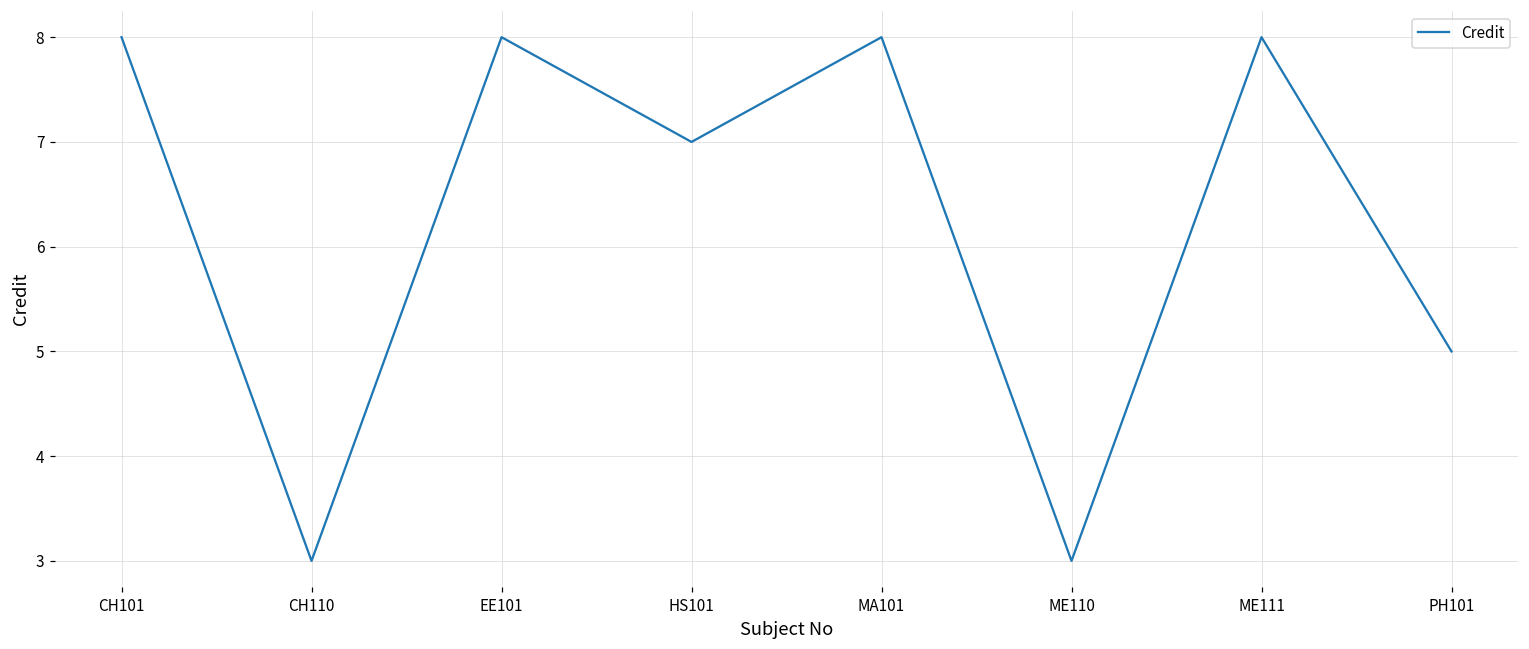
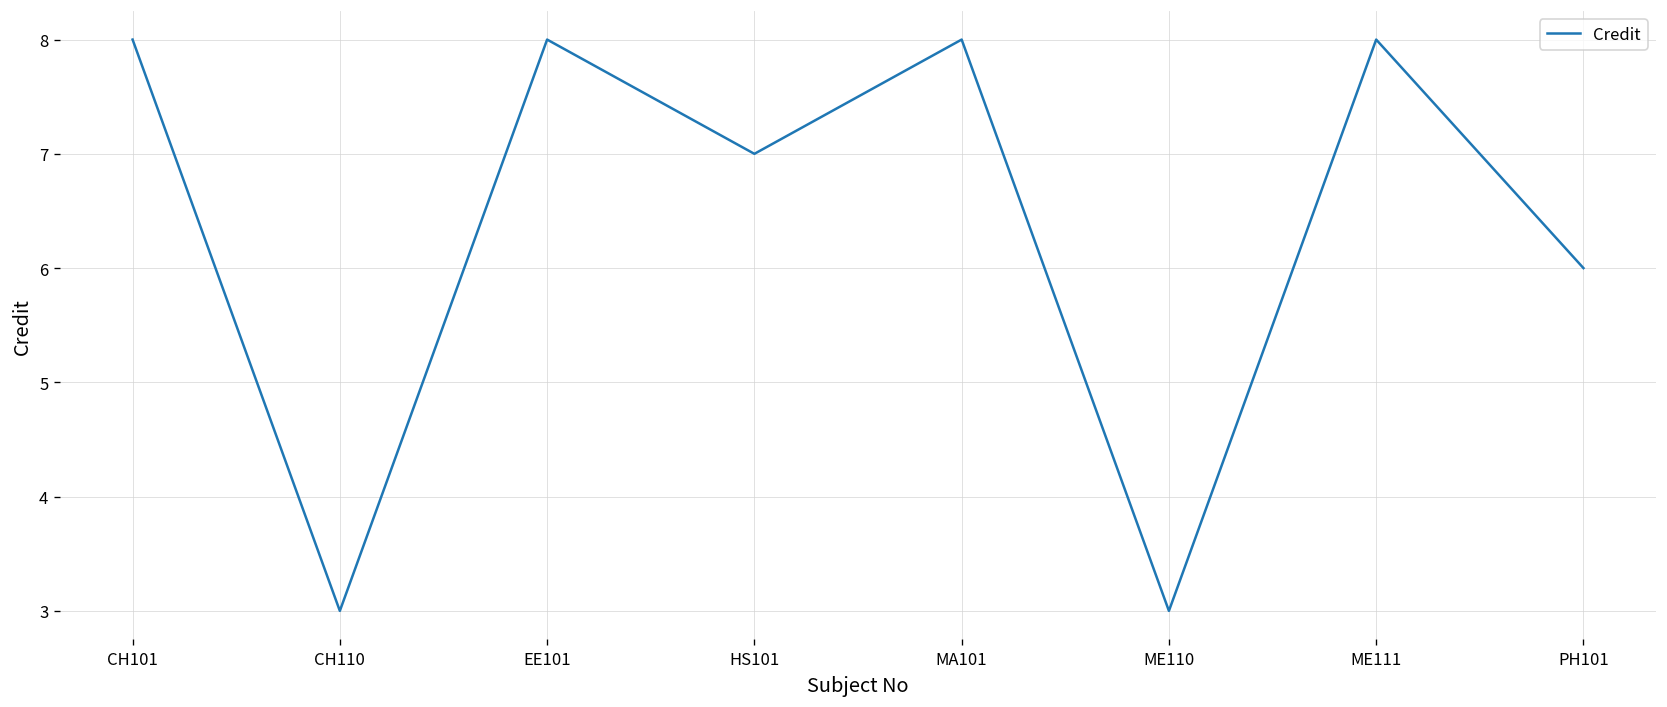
  {
    "CH101": 8,
    "CH110": 3,
    "EE101": 8,
    "HS101": 7,
    "MA101": 8,
    "ME110": 3,
    "ME111": 8,
-   "PH101": 5
+   "PH101": 6
  }
